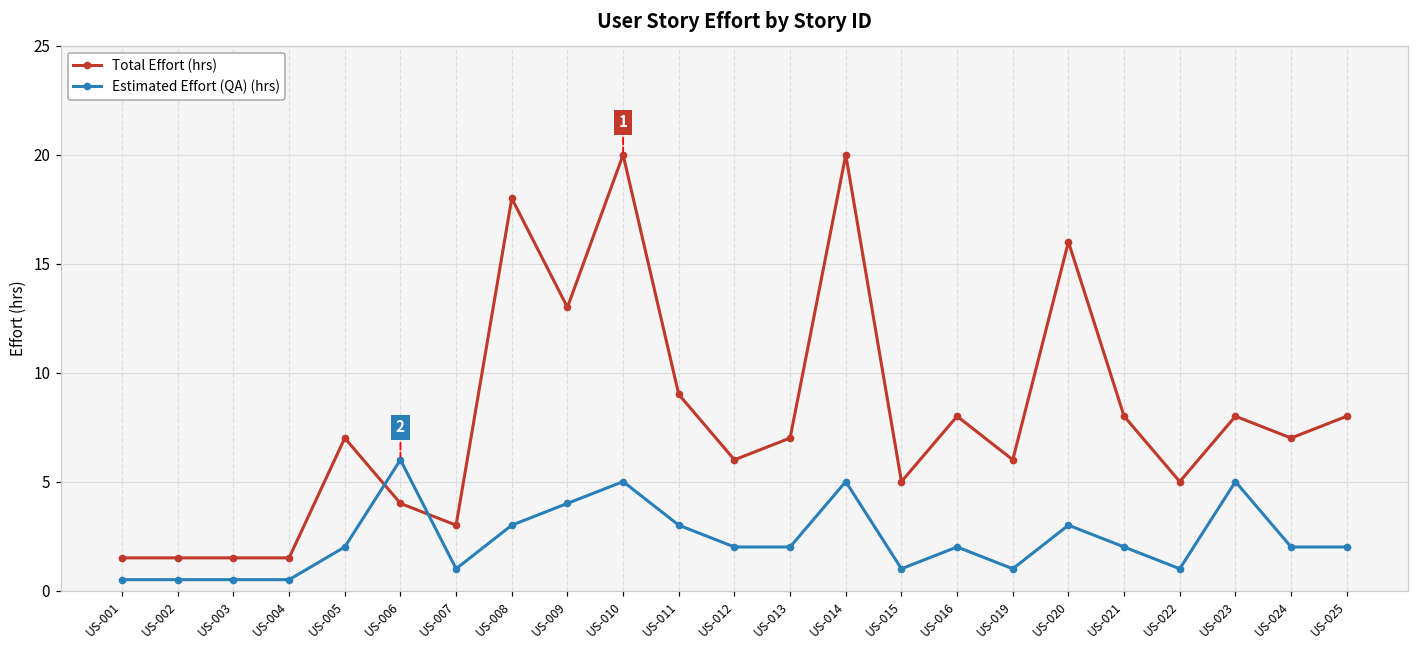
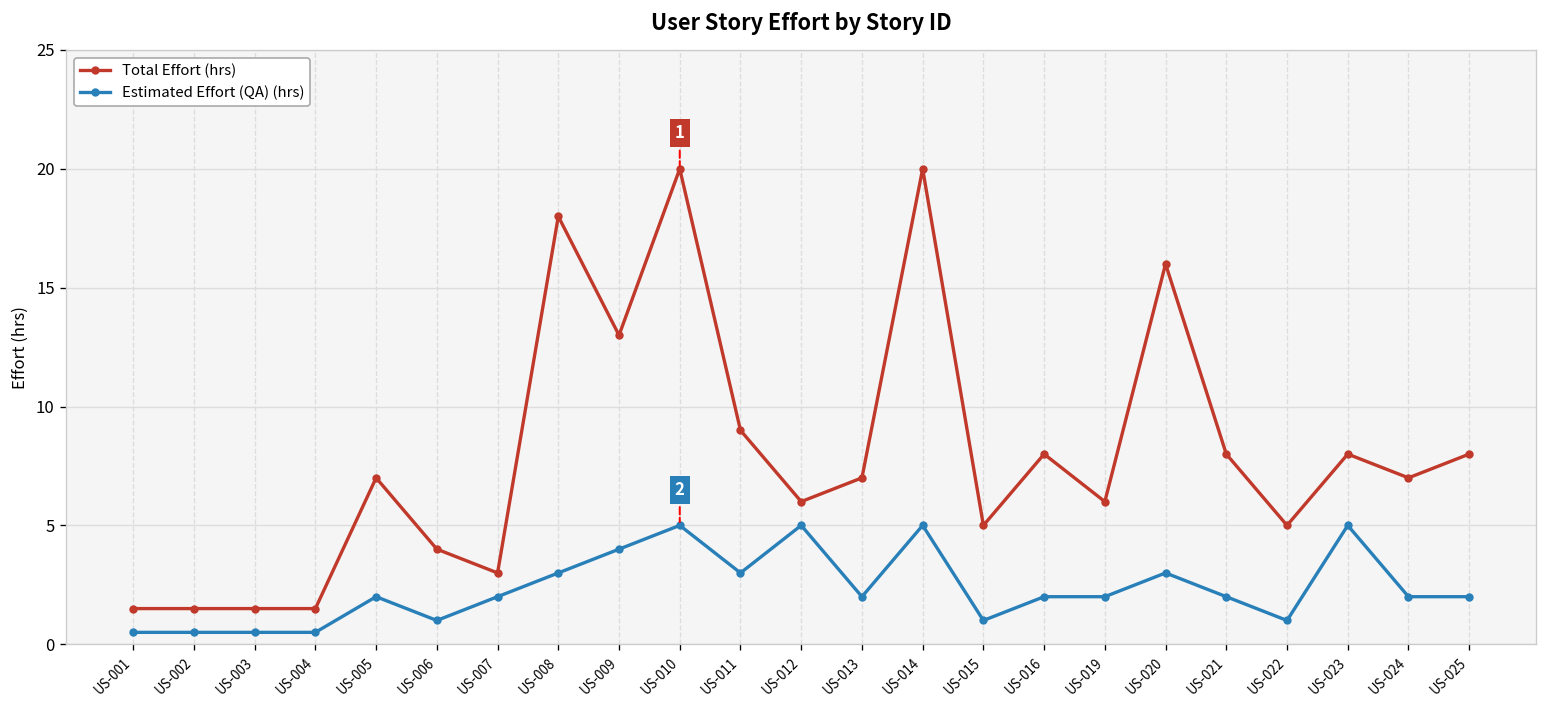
  {
    "Total Effort (hrs)": {
      "US-001": 1.5,
      "US-002": 1.5,
      "US-003": 1.5,
      "US-004": 1.5,
      "US-005": 7,
      "US-006": 4,
      "US-007": 3,
      "US-008": 18,
      "US-009": 13,
      "US-011": 9,
      "US-012": 6,
      "US-013": 7,
      "US-014": 20,
      "US-015": 5,
      "US-016": 8,
      "US-019": 6,
      "US-020": 16,
      "US-021": 8,
      "US-022": 5,
      "US-023": 8,
      "US-024": 7,
      "US-025": 8
    },
    "Estimated Effort (QA) (hrs)": {
      "US-001": 0.5,
      "US-002": 0.5,
      "US-003": 0.5,
      "US-004": 0.5,
      "US-005": 2,
-     "US-006": 6,
-     "US-007": 1,
+     "US-006": 1,
+     "US-007": 2,
      "US-008": 3,
      "US-009": 4,
      "US-010": 5,
      "US-011": 3,
-     "US-012": 2,
+     "US-012": 5,
      "US-013": 2,
      "US-014": 5,
      "US-015": 1,
      "US-016": 2,
-     "US-019": 1,
+     "US-019": 2,
      "US-020": 3,
      "US-021": 2,
      "US-022": 1,
      "US-023": 5,
      "US-024": 2,
      "US-025": 2
    }
  }
